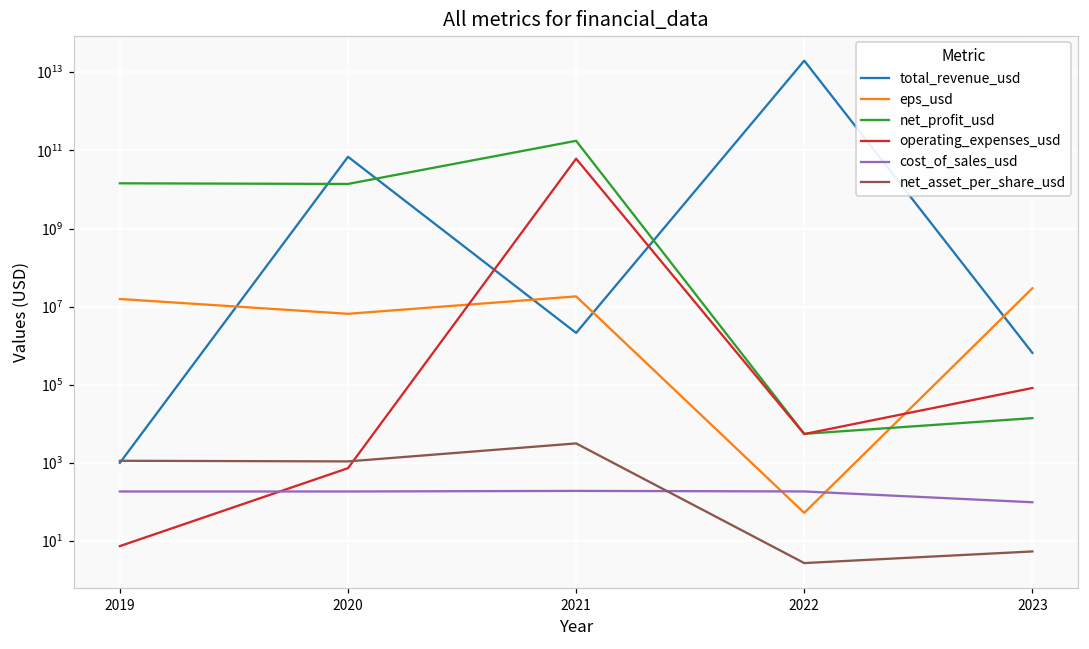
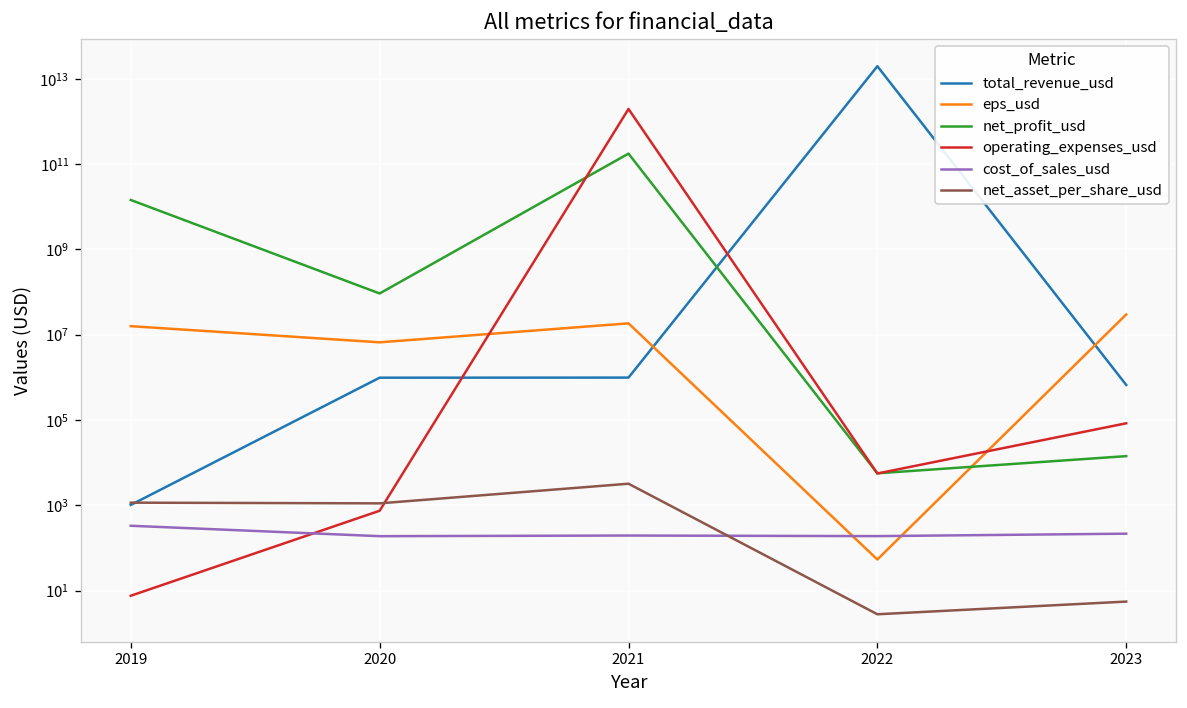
  {
    "total_revenue_usd": {
-     "2020": 70000000000,
-     "2021": 2000000,
+     "2020": 1000000,
+     "2021": 1000000,
      "2022": 20000000000000,
      "2023": 700000
    },
    "eps_usd": {
      "2019": 20000000,
      "2020": 7000000,
      "2021": 20000000,
      "2022": 50,
      "2023": 30000000
    },
    "net_profit_usd": {
      "2019": 14000000000,
-     "2020": 14000000000,
+     "2020": 90000000,
      "2021": 200000000000,
      "2023": 14000
    },
    "operating_expenses_usd": {
      "2019": 8,
      "2020": 700,
-     "2021": 60000000000,
+     "2021": 2000000000000,
      "2023": 80000
    },
    "cost_of_sales_usd": {
-     "2019": 200,
+     "2019": 300,
      "2020": 200,
      "2021": 200,
      "2022": 200,
-     "2023": 100
+     "2023": 200
    },
    "net_asset_per_share_usd": {
      "2020": 1100,
      "2021": 3000,
      "2022": 3,
      "2023": 6
    }
  }
